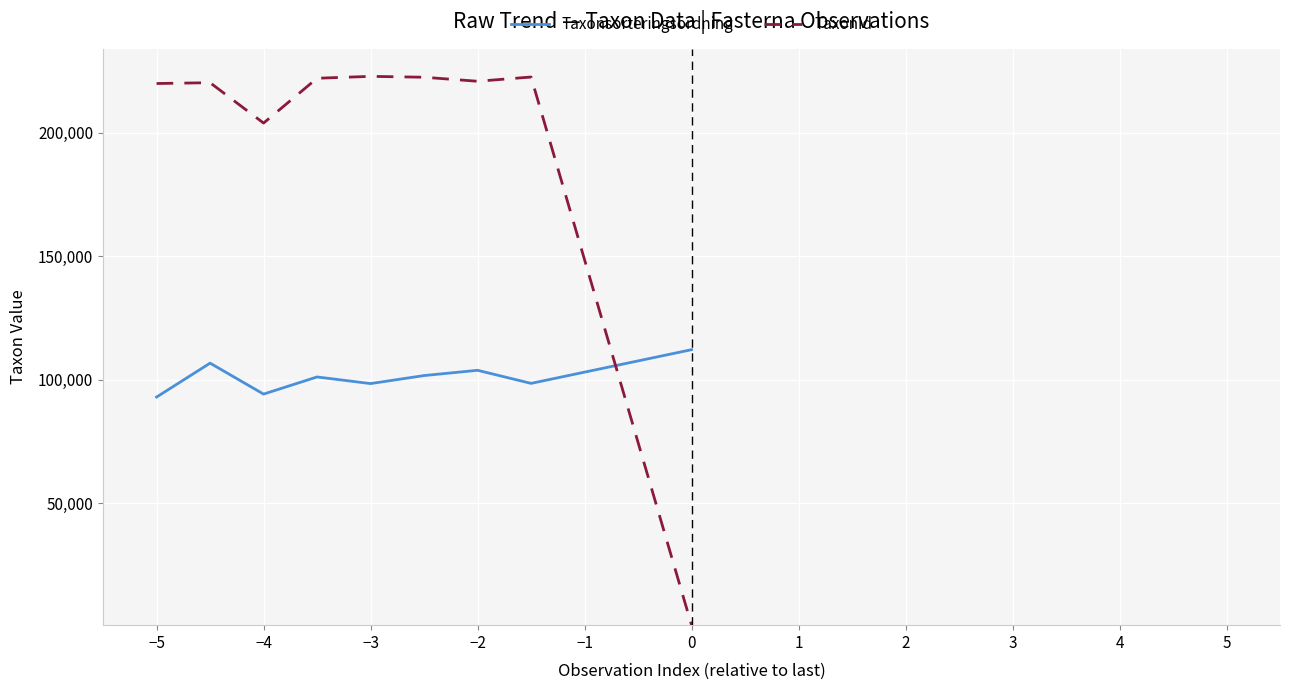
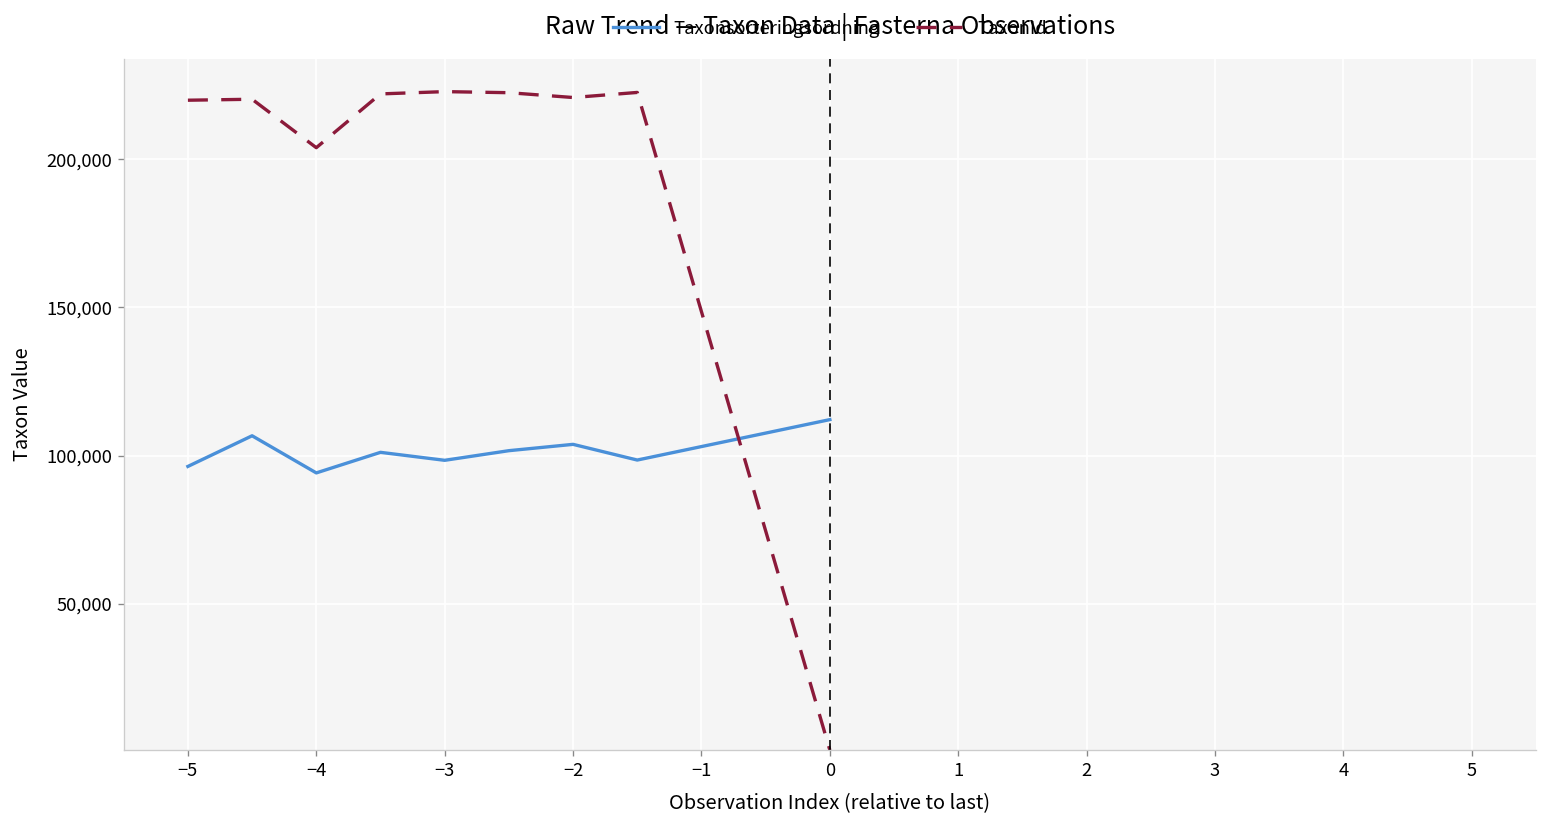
  {
    "Taxonsorteringsordning": {
-     "−5": "93,000",
+     "−5": "96,000",
      "−4": "94,000",
      "−3": "98,000",
      "−2": "104,000",
      "0": "112,000"
    },
    "TaxonId": {
      "−5": "220,000",
      "−4": "204,000",
      "−3": "223,000",
      "−2": "221,000",
      "0": "1,000"
    }
  }
